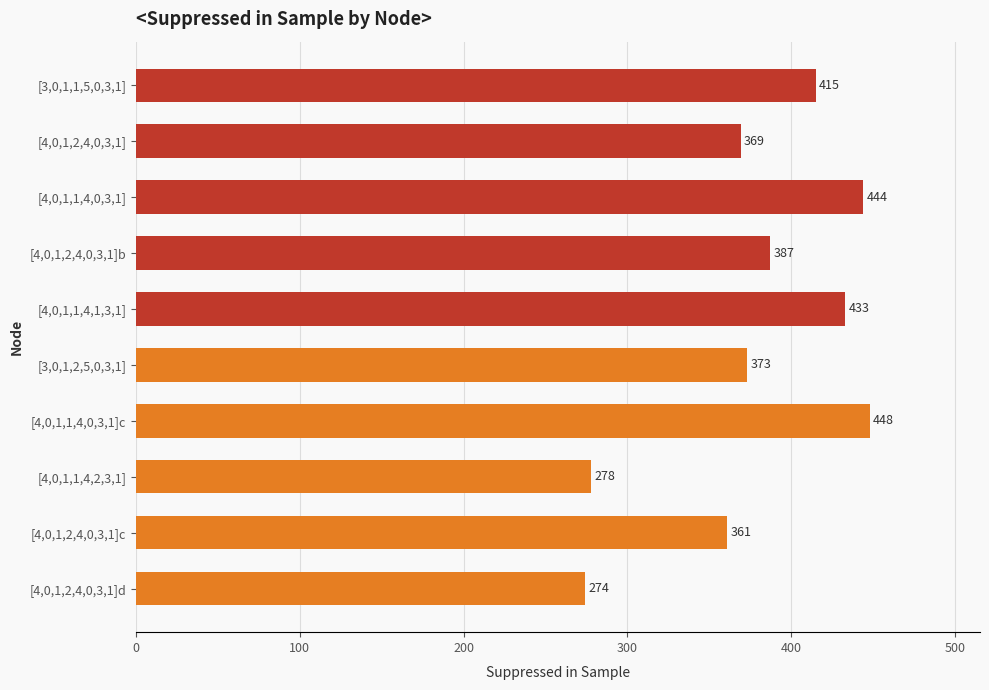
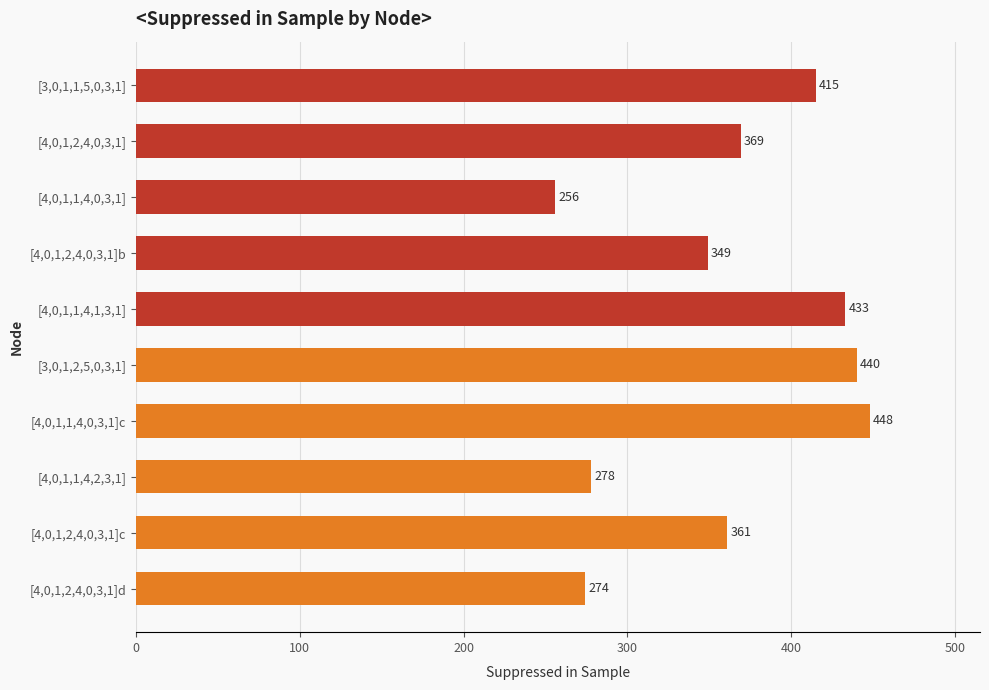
  {
    "[3,0,1,1,5,0,3,1]": 415,
    "[4,0,1,2,4,0,3,1]": 369,
-   "[4,0,1,1,4,0,3,1]": 444,
-   "[4,0,1,2,4,0,3,1]b": 387,
+   "[4,0,1,1,4,0,3,1]": 256,
+   "[4,0,1,2,4,0,3,1]b": 349,
    "[4,0,1,1,4,1,3,1]": 433,
-   "[3,0,1,2,5,0,3,1]": 373,
+   "[3,0,1,2,5,0,3,1]": 440,
    "[4,0,1,1,4,0,3,1]c": 448,
    "[4,0,1,1,4,2,3,1]": 278,
    "[4,0,1,2,4,0,3,1]c": 361,
    "[4,0,1,2,4,0,3,1]d": 274
  }
